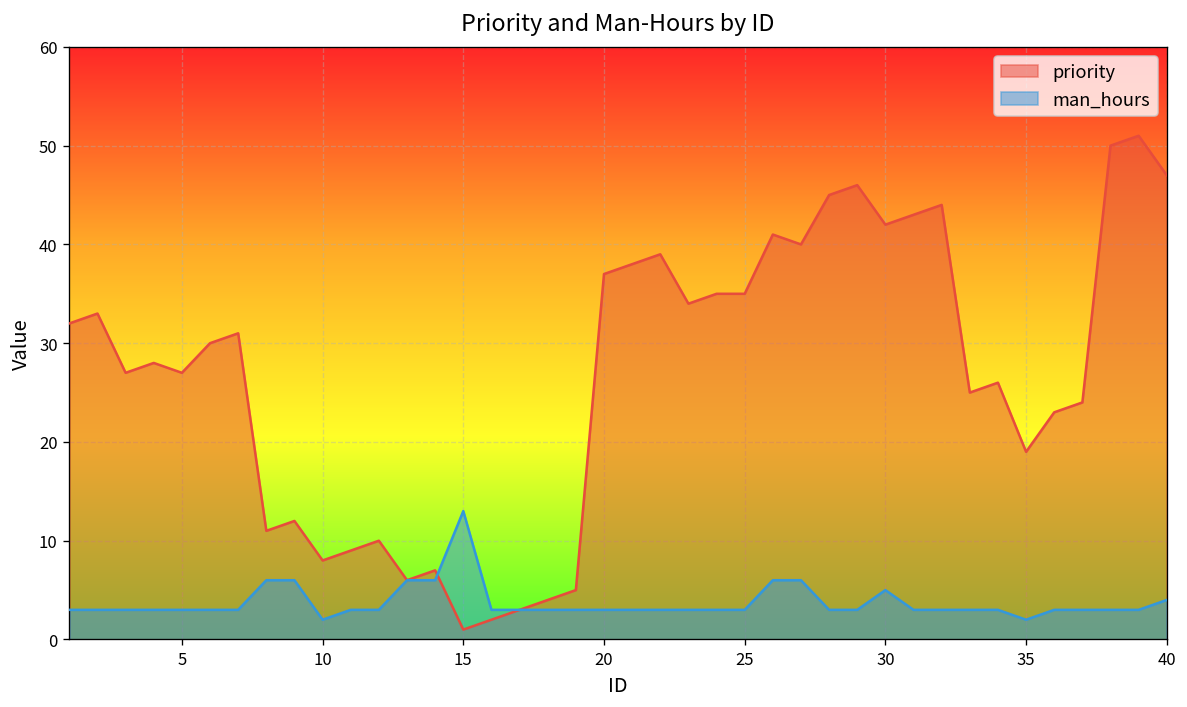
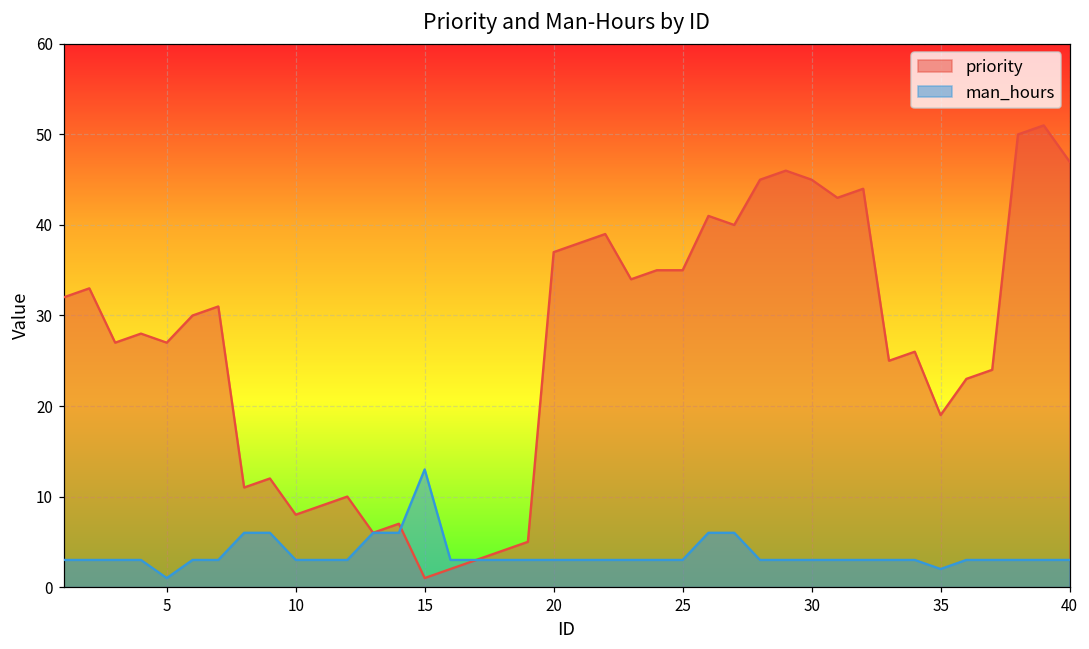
  {
    "priority": {
      "5": 27,
      "10": 8,
      "15": 1,
      "20": 37,
      "25": 35,
-     "30": 42,
+     "30": 45,
      "35": 19,
      "40": 47
    },
    "man_hours": {
-     "5": 3,
-     "10": 2,
+     "5": 1,
+     "10": 3,
      "15": 13,
      "20": 3,
      "25": 3,
-     "30": 5,
+     "30": 3,
      "35": 2,
-     "40": 4
+     "40": 3
    }
  }
